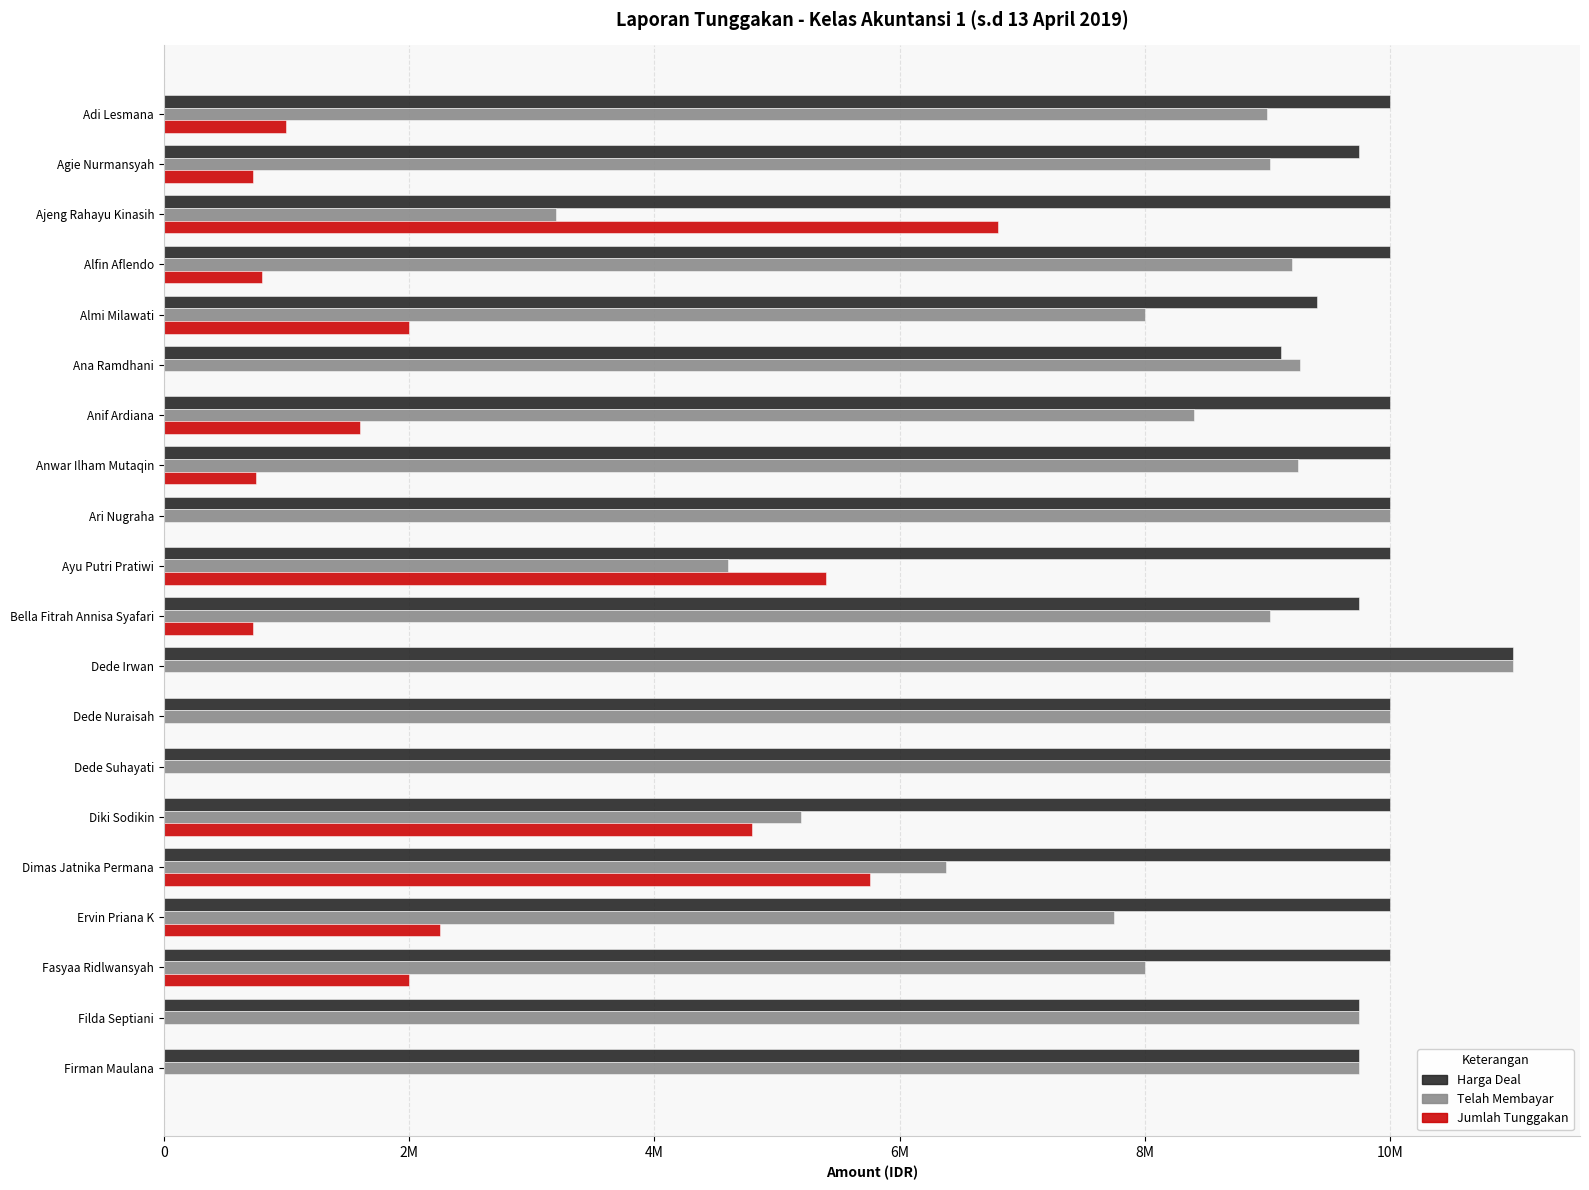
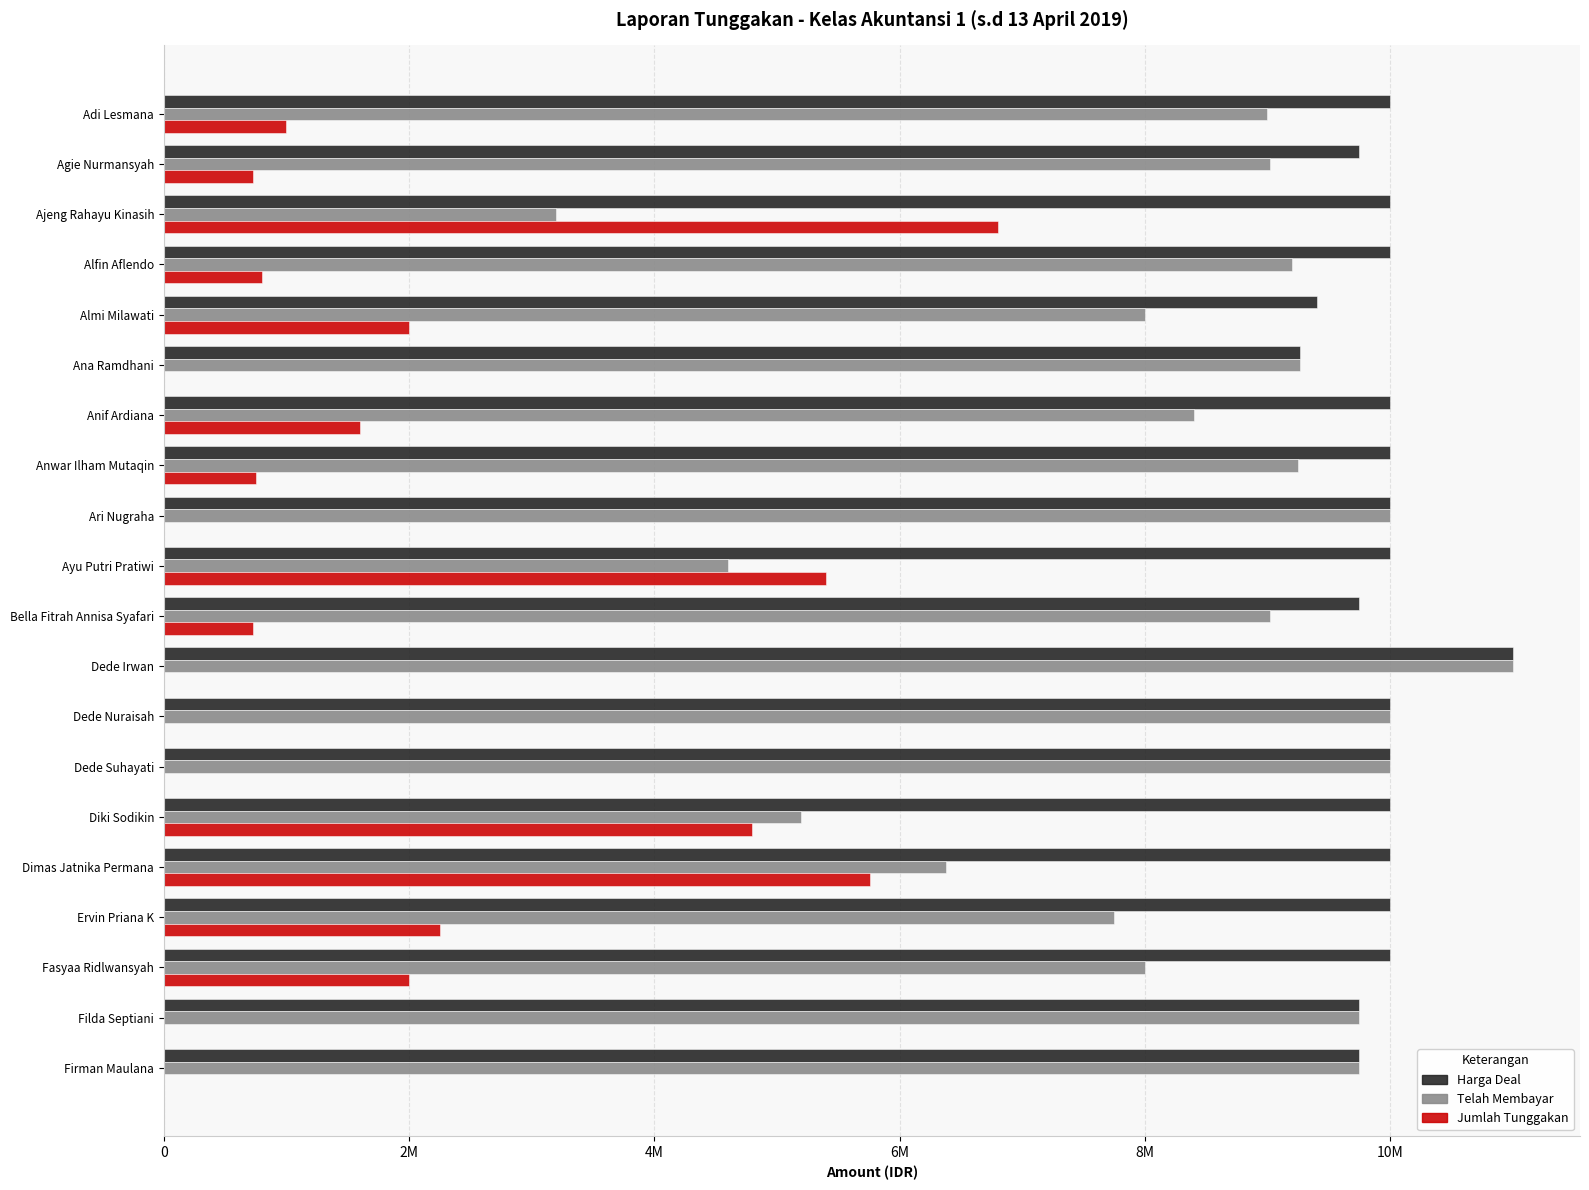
  {
    "Harga Deal": {
      "Adi Lesmana": 10000000,
      "Agie Nurmansyah": 9750000,
      "Ajeng Rahayu Kinasih": 10000000,
      "Alfin Aflendo": 10000000,
      "Almi Milawati": 9400000,
-     "Ana Ramdhani": 9110000,
+     "Ana Ramdhani": 9260000,
      "Anif Ardiana": 10000000,
      "Anwar Ilham Mutaqin": 10000000,
      "Ari Nugraha": 10000000,
      "Ayu Putri Pratiwi": 10000000,
      "Bella Fitrah Annisa Syafari": 9750000,
      "Dede Irwan": 11000000,
      "Dede Nuraisah": 10000000,
      "Dede Suhayati": 10000000,
      "Diki Sodikin": 10000000,
      "Dimas Jatnika Permana": 10000000,
      "Ervin Priana K": 10000000,
      "Fasyaa Ridlwansyah": 10000000,
      "Filda Septiani": 9750000,
      "Firman Maulana": 9750000
    },
    "Telah Membayar": {
      "Adi Lesmana": 9000000,
      "Agie Nurmansyah": 9030000,
      "Ajeng Rahayu Kinasih": 3200000,
      "Alfin Aflendo": 9200000,
      "Almi Milawati": 8000000,
      "Ana Ramdhani": 9260000,
      "Anif Ardiana": 8400000,
      "Anwar Ilham Mutaqin": 9250000,
      "Ari Nugraha": 10000000,
      "Ayu Putri Pratiwi": 4600000,
      "Bella Fitrah Annisa Syafari": 9030000,
      "Dede Irwan": 11000000,
      "Dede Nuraisah": 10000000,
      "Dede Suhayati": 10000000,
      "Diki Sodikin": 5200000,
      "Dimas Jatnika Permana": 6380000,
      "Ervin Priana K": 7750000,
      "Fasyaa Ridlwansyah": 8000000,
      "Filda Septiani": 9750000,
      "Firman Maulana": 9750000
    },
    "Jumlah Tunggakan": {
      "Adi Lesmana": 1000000,
      "Agie Nurmansyah": 730000,
      "Ajeng Rahayu Kinasih": 6800000,
      "Alfin Aflendo": 800000,
      "Almi Milawati": 2000000,
      "Ana Ramdhani": 0,
      "Anif Ardiana": 1600000,
      "Anwar Ilham Mutaqin": 750000,
      "Ari Nugraha": 0,
      "Ayu Putri Pratiwi": 5400000,
      "Bella Fitrah Annisa Syafari": 730000,
      "Dede Irwan": 0,
      "Dede Nuraisah": 0,
      "Dede Suhayati": 0,
      "Diki Sodikin": 4800000,
      "Dimas Jatnika Permana": 5760000,
      "Ervin Priana K": 2250000,
      "Fasyaa Ridlwansyah": 2000000,
      "Filda Septiani": 0,
      "Firman Maulana": 0
    }
  }
